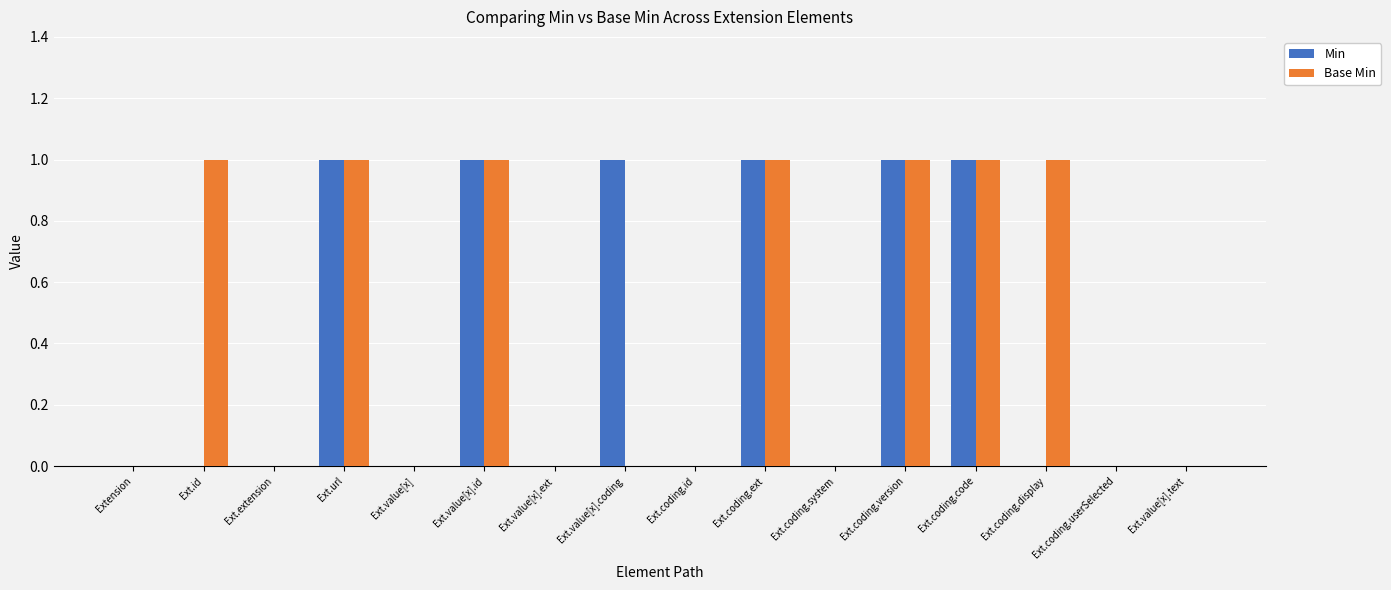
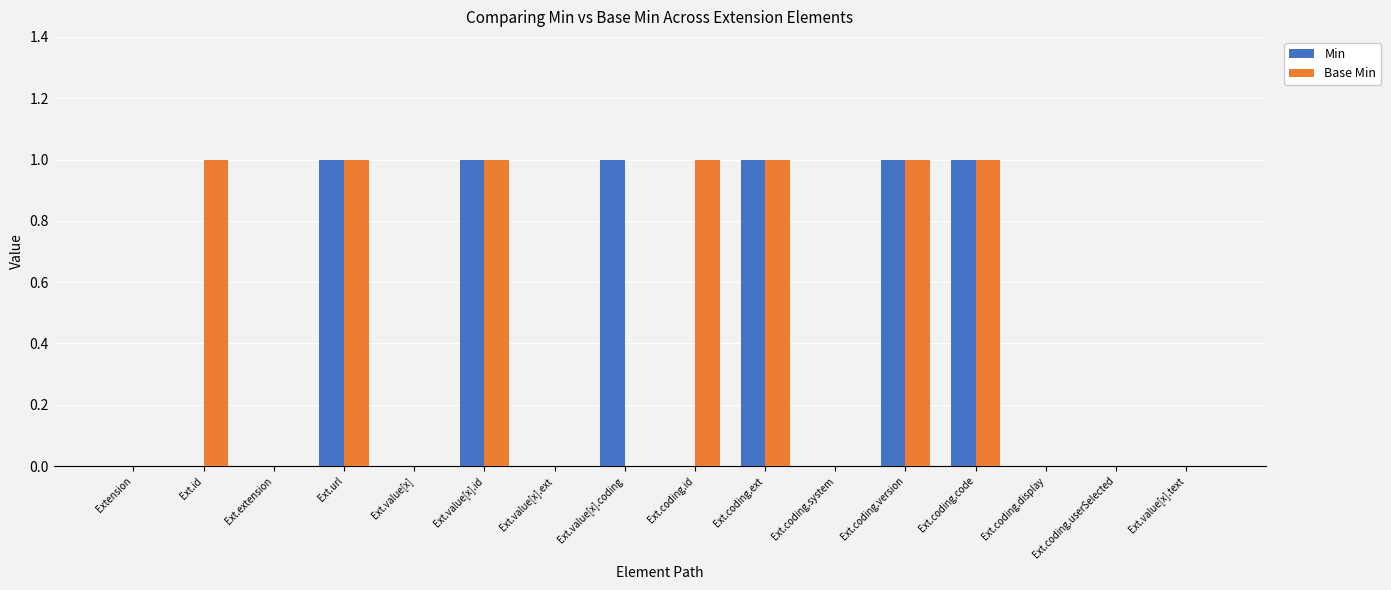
  {
    "Min": {
      "Extension": 0,
      "Ext.id": 0,
      "Ext.extension": 0,
      "Ext.url": 1,
      "Ext.value[x]": 0,
      "Ext.value[x].id": 1,
      "Ext.value[x].ext": 0,
      "Ext.value[x].coding": 1,
      "Ext.coding.id": 0,
      "Ext.coding.ext": 1,
      "Ext.coding.system": 0,
      "Ext.coding.version": 1,
      "Ext.coding.code": 1,
      "Ext.coding.display": 0,
      "Ext.coding.userSelected": 0,
      "Ext.value[x].text": 0
    },
    "Base Min": {
      "Extension": 0,
      "Ext.id": 1,
      "Ext.extension": 0,
      "Ext.url": 1,
      "Ext.value[x]": 0,
      "Ext.value[x].id": 1,
      "Ext.value[x].ext": 0,
      "Ext.value[x].coding": 0,
-     "Ext.coding.id": 0,
+     "Ext.coding.id": 1,
      "Ext.coding.ext": 1,
      "Ext.coding.system": 0,
      "Ext.coding.version": 1,
      "Ext.coding.code": 1,
-     "Ext.coding.display": 1,
+     "Ext.coding.display": 0,
      "Ext.coding.userSelected": 0,
      "Ext.value[x].text": 0
    }
  }
